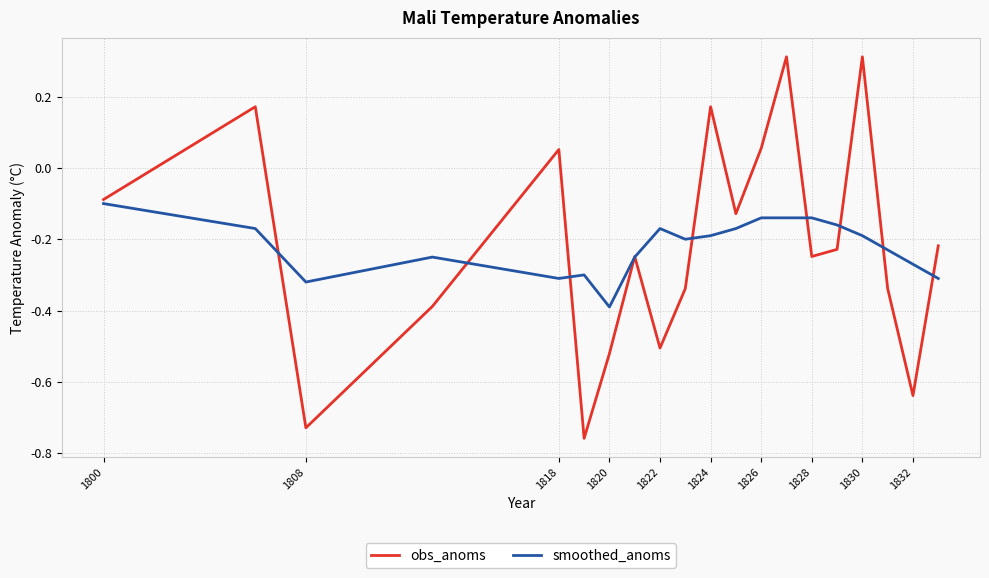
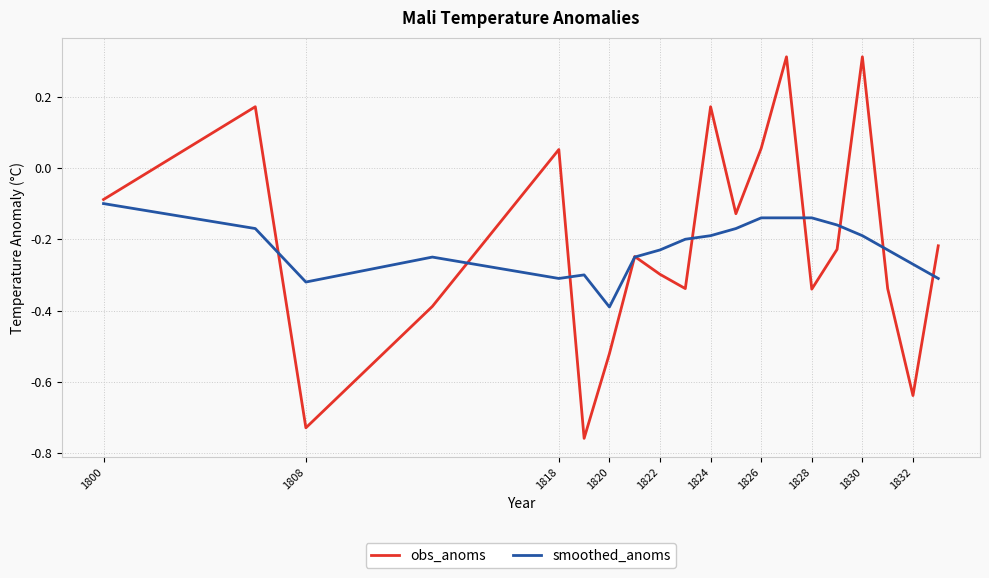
  {
    "obs_anoms": {
      "1800": -0.09,
      "1808": -0.73,
      "1818": 0.05,
      "1820": -0.52,
-     "1822": -0.51,
+     "1822": -0.30,
      "1824": 0.17,
      "1826": 0.06,
-     "1828": -0.25,
+     "1828": -0.34,
      "1830": 0.31,
      "1832": -0.64
    },
    "smoothed_anoms": {
      "1800": -0.10,
      "1808": -0.32,
      "1818": -0.31,
      "1820": -0.39,
-     "1822": -0.17,
+     "1822": -0.23,
      "1824": -0.19,
      "1826": -0.14,
      "1828": -0.14,
      "1830": -0.19,
      "1832": -0.27
    }
  }
